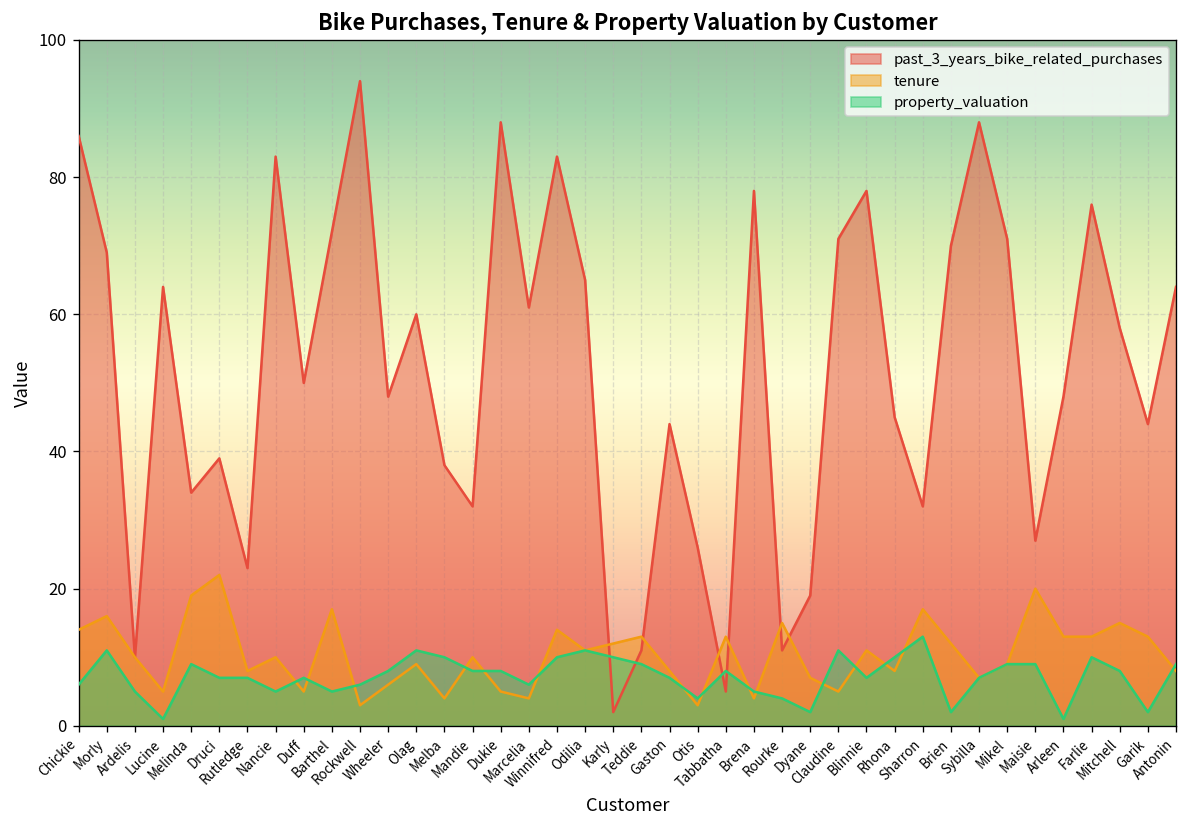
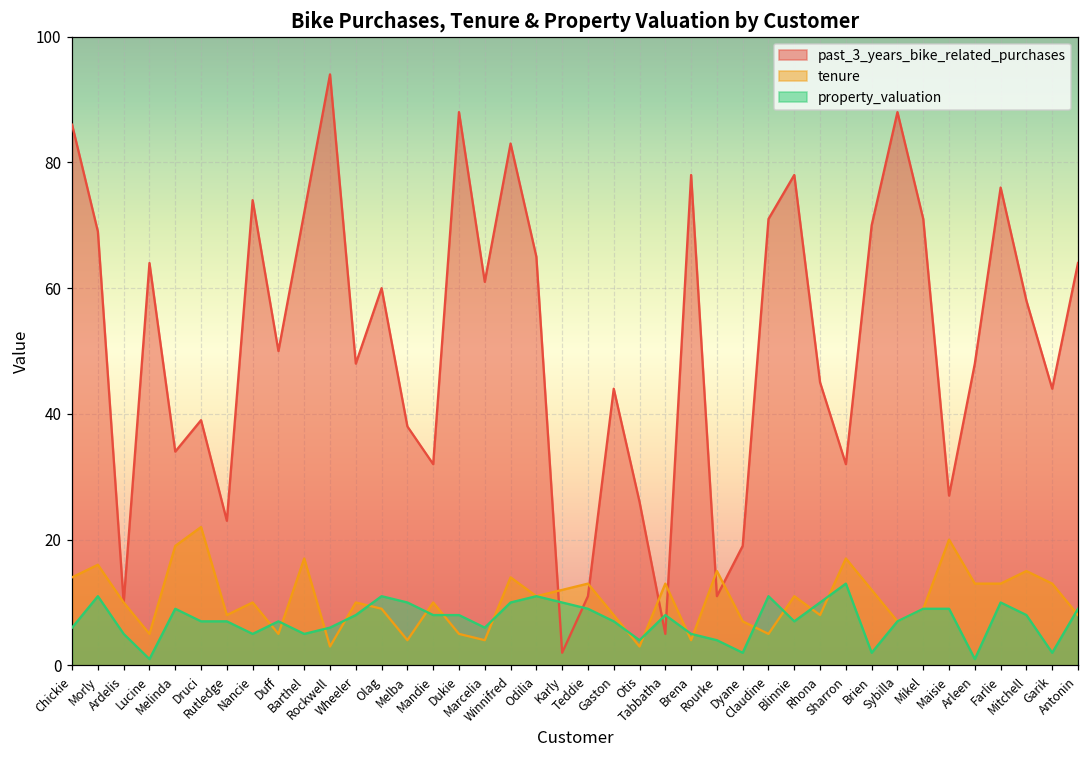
  {
    "past_3_years_bike_related_purchases": {
      "Chickie": 86,
      "Morly": 69,
      "Lucine": 64,
      "Melinda": 34,
      "Druci": 39,
      "Rutledge": 23,
-     "Nancie": 83,
+     "Nancie": 74,
      "Duff": 50,
      "Barthel": 72,
      "Rockwell": 94,
      "Wheeler": 48,
      "Olag": 60,
      "Melba": 38,
      "Mandie": 32,
      "Dukie": 88,
      "Marcelia": 61,
      "Winnifred": 83,
      "Odilia": 65,
      "Karly": 2,
      "Teddie": 11,
      "Gaston": 44,
      "Otis": 26,
      "Tabbatha": 5,
      "Brena": 78,
      "Rourke": 11,
      "Dyane": 19,
      "Claudine": 71,
      "Blinnie": 78,
      "Rhona": 45,
      "Sharron": 32,
      "Brien": 70,
      "Sybilla": 88,
      "Mikel": 71,
      "Maisie": 27,
      "Arleen": 48,
      "Farlie": 76,
      "Mitchell": 58,
      "Garik": 44,
      "Antonin": 64
    },
    "tenure": {
      "Chickie": 14,
      "Morly": 16,
      "Lucine": 5,
      "Melinda": 19,
      "Druci": 22,
      "Rutledge": 8,
      "Nancie": 10,
      "Duff": 5,
      "Barthel": 17,
      "Rockwell": 3,
-     "Wheeler": 6,
+     "Wheeler": 10,
      "Olag": 9,
      "Melba": 4,
      "Mandie": 10,
      "Dukie": 5,
      "Marcelia": 4,
      "Winnifred": 14,
      "Karly": 12,
      "Teddie": 13,
      "Gaston": 8,
      "Otis": 3,
      "Tabbatha": 13,
      "Brena": 4,
      "Rourke": 15,
      "Dyane": 7,
      "Claudine": 5,
      "Blinnie": 11,
      "Rhona": 8,
      "Sharron": 17,
      "Brien": 12,
      "Maisie": 20,
      "Arleen": 13,
      "Farlie": 13,
      "Mitchell": 15,
      "Garik": 13,
      "Antonin": 8
    },
    "property_valuation": {
      "Chickie": 6,
      "Morly": 11,
      "Ardelis": 5,
      "Lucine": 1,
      "Melinda": 9,
      "Druci": 7,
      "Rutledge": 7,
      "Nancie": 5,
      "Duff": 7,
      "Barthel": 5,
      "Rockwell": 6,
      "Wheeler": 8,
      "Olag": 11,
      "Melba": 10,
      "Mandie": 8,
      "Dukie": 8,
      "Marcelia": 6,
      "Winnifred": 10,
      "Karly": 10,
      "Teddie": 9,
      "Gaston": 7,
      "Otis": 4,
      "Tabbatha": 8,
      "Brena": 5,
      "Rourke": 4,
      "Dyane": 2,
      "Claudine": 11,
      "Blinnie": 7,
      "Rhona": 10,
      "Sharron": 13,
      "Brien": 2,
      "Maisie": 9,
      "Arleen": 1,
      "Farlie": 10,
      "Mitchell": 8,
      "Garik": 2,
      "Antonin": 9
    }
  }
